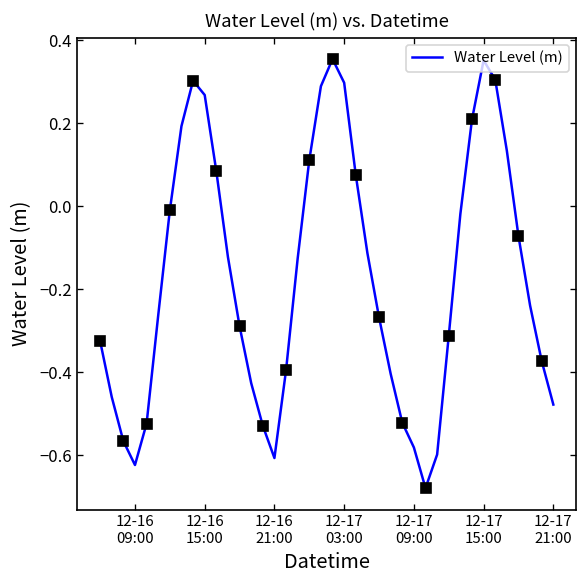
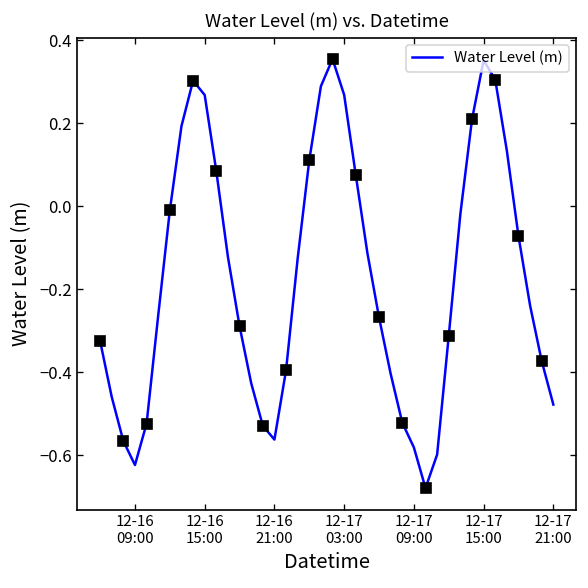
  {
    "Water Level (m)": {
      "12-16 09:00": -0.62,
      "12-16 15:00": 0.27,
-     "12-16 21:00": -0.61,
-     "12-17 03:00": 0.30,
+     "12-16 21:00": -0.56,
+     "12-17 03:00": 0.27,
      "12-17 09:00": -0.58,
      "12-17 21:00": -0.48
    }
  }
